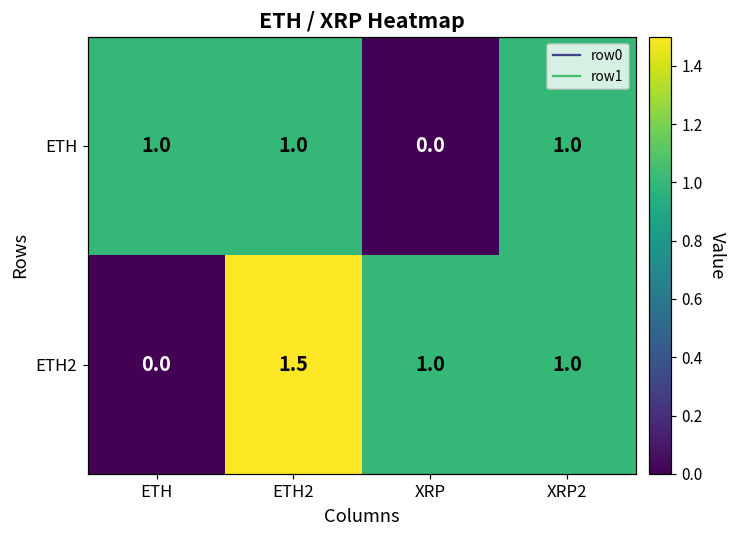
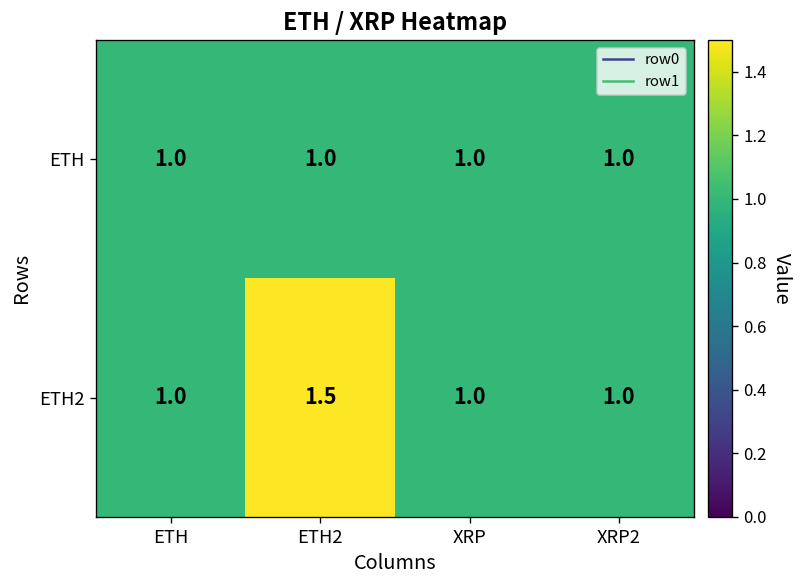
  {
    "ETH": {
      "ETH": 1.0,
      "ETH2": 1.0,
-     "XRP": 0.0,
+     "XRP": 1.0,
      "XRP2": 1.0
    },
    "ETH2": {
-     "ETH": 0.0,
+     "ETH": 1.0,
      "ETH2": 1.5,
      "XRP": 1.0,
      "XRP2": 1.0
    }
  }
